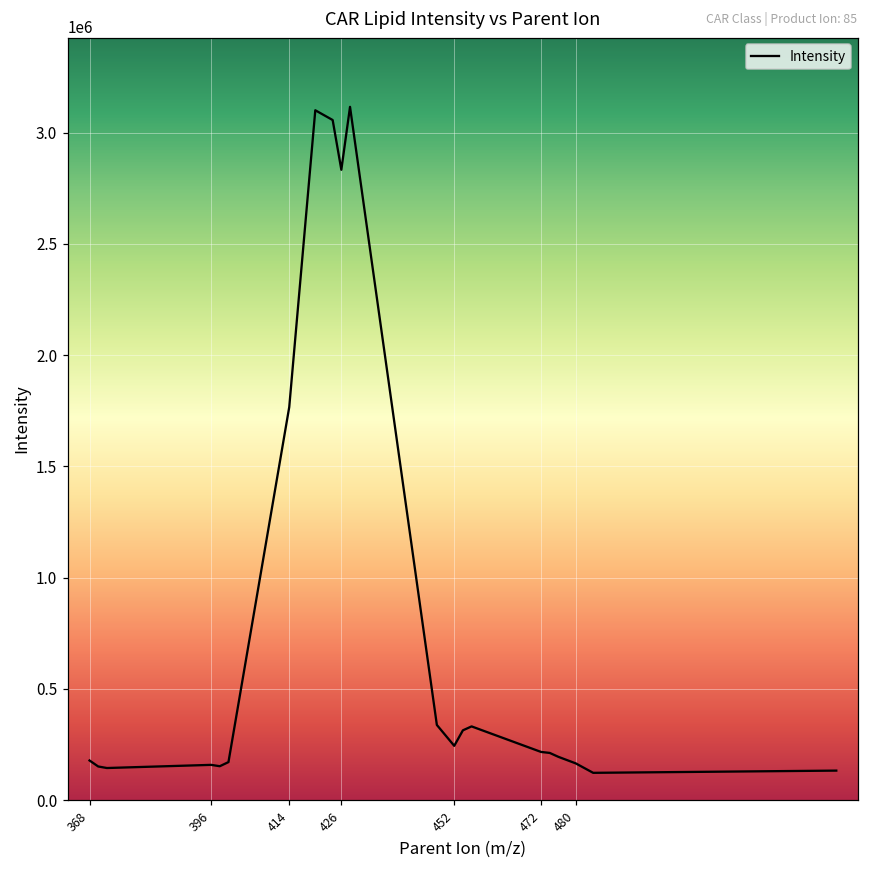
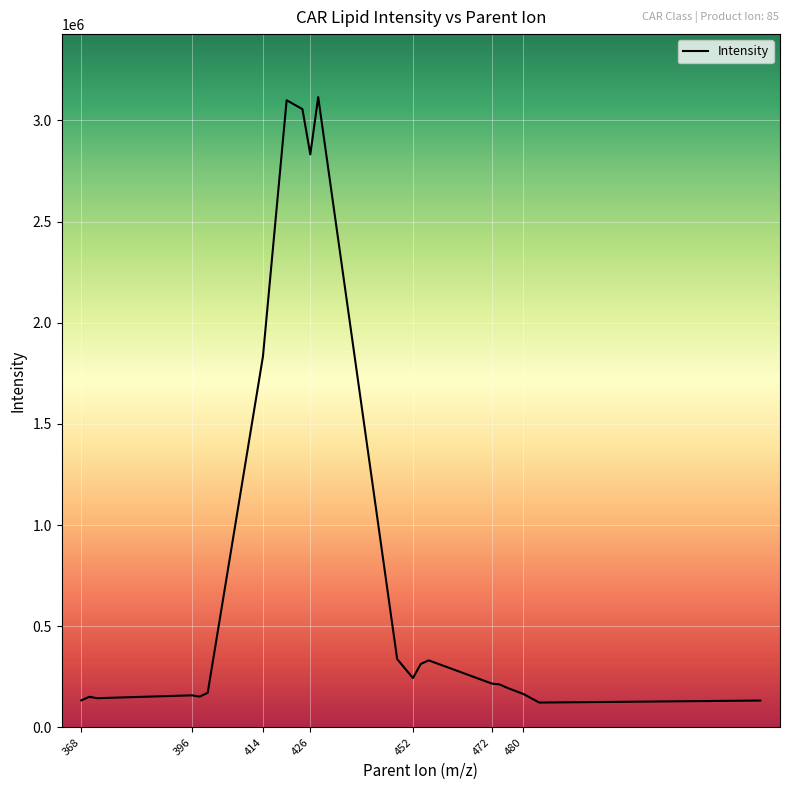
  {
-   "368": 180000,
+   "368": 130000,
    "396": 160000,
-   "414": 1770000,
+   "414": 1830000,
    "426": 2830000,
    "452": 240000,
    "472": 220000,
    "480": 170000
  }
